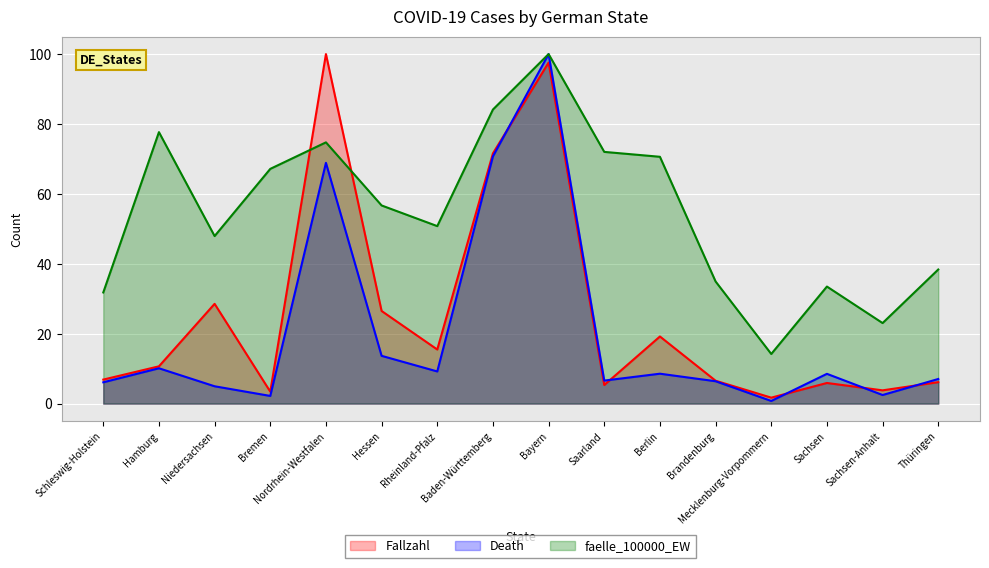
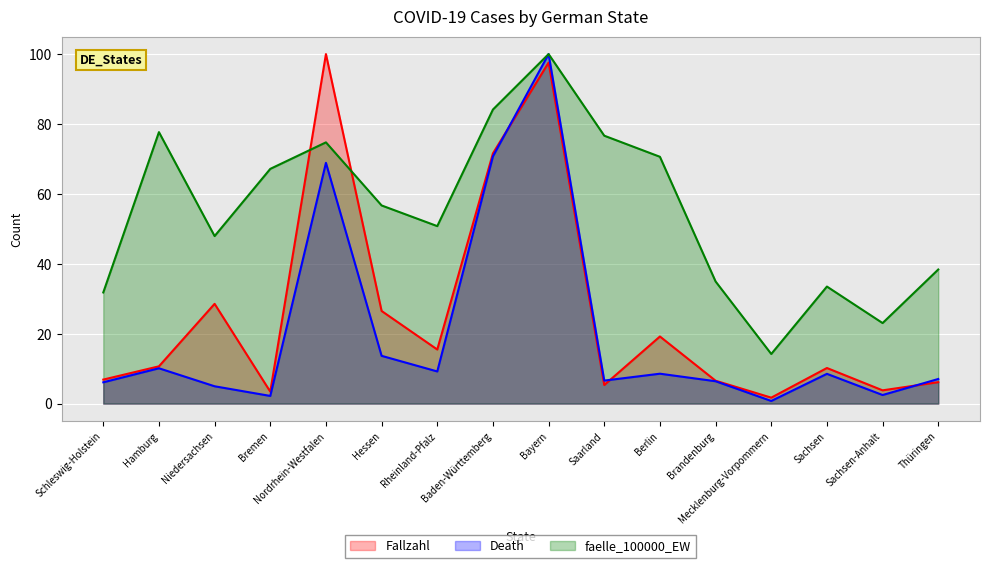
  {
    "Fallzahl": {
      "Schleswig-Holstein": 7,
      "Niedersachsen": 29,
      "Bremen": 3,
      "Nordrhein-Westfalen": 100,
      "Hessen": 27,
      "Rheinland-Pfalz": 15,
      "Baden-Württemberg": 72,
      "Bayern": 98,
      "Saarland": 5,
      "Berlin": 19,
      "Mecklenburg-Vorpommern": 2,
-     "Sachsen": 6,
+     "Sachsen": 10,
      "Sachsen-Anhalt": 4,
      "Thüringen": 6
    },
    "Death": {
      "Schleswig-Holstein": 6,
      "Niedersachsen": 5,
      "Bremen": 2,
      "Nordrhein-Westfalen": 69,
      "Hessen": 14,
      "Rheinland-Pfalz": 9,
      "Baden-Württemberg": 71,
      "Saarland": 7,
      "Berlin": 9,
      "Mecklenburg-Vorpommern": 1,
      "Sachsen": 9,
      "Sachsen-Anhalt": 2,
      "Thüringen": 7
    },
    "faelle_100000_EW": {
      "Schleswig-Holstein": 32,
      "Hamburg": 78,
      "Niedersachsen": 48,
      "Bremen": 67,
      "Nordrhein-Westfalen": 75,
      "Hessen": 57,
      "Rheinland-Pfalz": 51,
      "Baden-Württemberg": 84,
-     "Saarland": 72,
+     "Saarland": 77,
      "Berlin": 71,
      "Brandenburg": 35,
      "Mecklenburg-Vorpommern": 14,
      "Sachsen": 33,
      "Sachsen-Anhalt": 23,
      "Thüringen": 38
    }
  }
